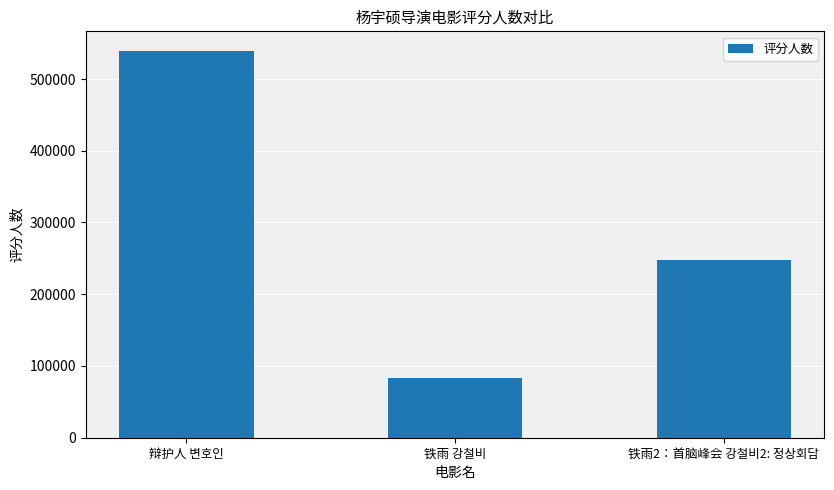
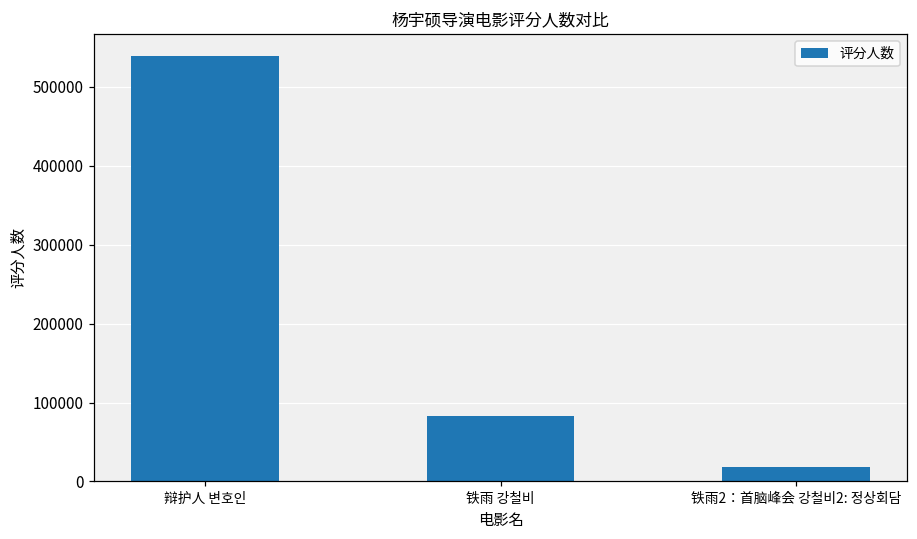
  {
    "辩护人 변호인": 540000,
    "铁雨 강철비": 80000,
-   "铁雨2：首脑峰会 강철비2: 정상회담": 250000
+   "铁雨2：首脑峰会 강철비2: 정상회담": 20000
  }
